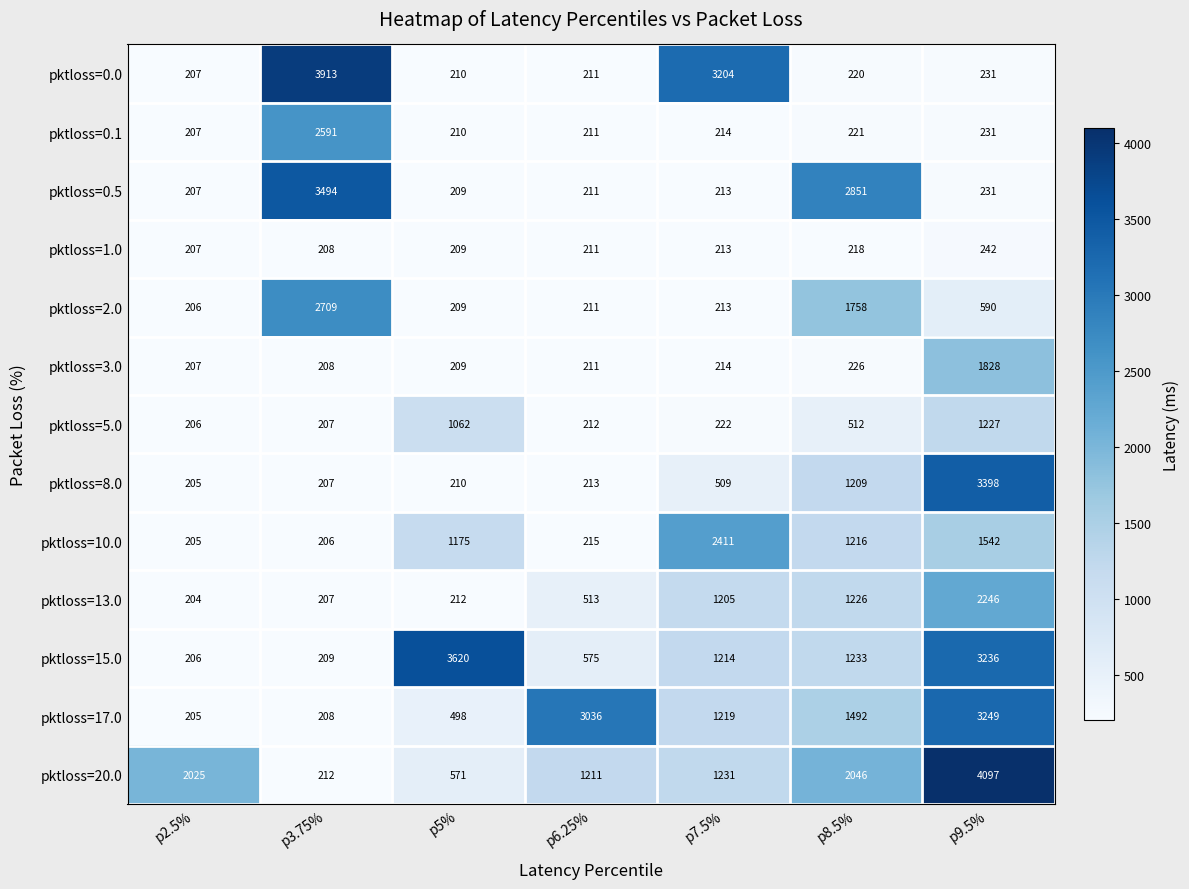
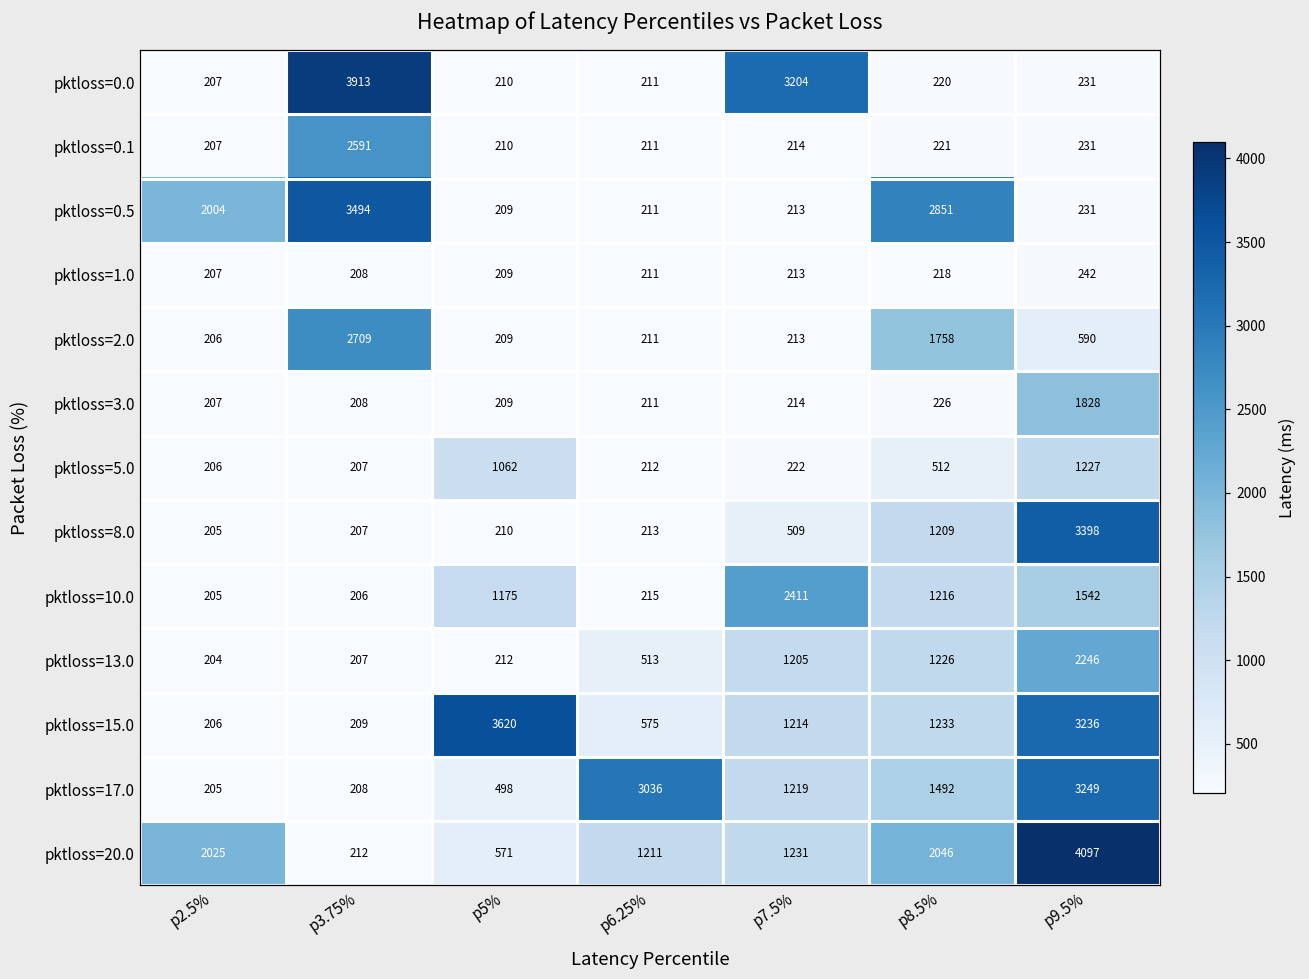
  {
    "pktloss=0.0": {
      "p2.5%": 207,
      "p3.75%": 3913,
      "p5%": 210,
      "p6.25%": 211,
      "p7.5%": 3204,
      "p8.5%": 220,
      "p9.5%": 231
    },
    "pktloss=0.1": {
      "p2.5%": 207,
      "p3.75%": 2591,
      "p5%": 210,
      "p6.25%": 211,
      "p7.5%": 214,
      "p8.5%": 221,
      "p9.5%": 231
    },
    "pktloss=0.5": {
-     "p2.5%": 207,
+     "p2.5%": 2004,
      "p3.75%": 3494,
      "p5%": 209,
      "p6.25%": 211,
      "p7.5%": 213,
      "p8.5%": 2851,
      "p9.5%": 231
    },
    "pktloss=1.0": {
      "p2.5%": 207,
      "p3.75%": 208,
      "p5%": 209,
      "p6.25%": 211,
      "p7.5%": 213,
      "p8.5%": 218,
      "p9.5%": 242
    },
    "pktloss=2.0": {
      "p2.5%": 206,
      "p3.75%": 2709,
      "p5%": 209,
      "p6.25%": 211,
      "p7.5%": 213,
      "p8.5%": 1758,
      "p9.5%": 590
    },
    "pktloss=3.0": {
      "p2.5%": 207,
      "p3.75%": 208,
      "p5%": 209,
      "p6.25%": 211,
      "p7.5%": 214,
      "p8.5%": 226,
      "p9.5%": 1828
    },
    "pktloss=5.0": {
      "p2.5%": 206,
      "p3.75%": 207,
      "p5%": 1062,
      "p6.25%": 212,
      "p7.5%": 222,
      "p8.5%": 512,
      "p9.5%": 1227
    },
    "pktloss=8.0": {
      "p2.5%": 205,
      "p3.75%": 207,
      "p5%": 210,
      "p6.25%": 213,
      "p7.5%": 509,
      "p8.5%": 1209,
      "p9.5%": 3398
    },
    "pktloss=10.0": {
      "p2.5%": 205,
      "p3.75%": 206,
      "p5%": 1175,
      "p6.25%": 215,
      "p7.5%": 2411,
      "p8.5%": 1216,
      "p9.5%": 1542
    },
    "pktloss=13.0": {
      "p2.5%": 204,
      "p3.75%": 207,
      "p5%": 212,
      "p6.25%": 513,
      "p7.5%": 1205,
      "p8.5%": 1226,
      "p9.5%": 2246
    },
    "pktloss=15.0": {
      "p2.5%": 206,
      "p3.75%": 209,
      "p5%": 3620,
      "p6.25%": 575,
      "p7.5%": 1214,
      "p8.5%": 1233,
      "p9.5%": 3236
    },
    "pktloss=17.0": {
      "p2.5%": 205,
      "p3.75%": 208,
      "p5%": 498,
      "p6.25%": 3036,
      "p7.5%": 1219,
      "p8.5%": 1492,
      "p9.5%": 3249
    },
    "pktloss=20.0": {
      "p2.5%": 2025,
      "p3.75%": 212,
      "p5%": 571,
      "p6.25%": 1211,
      "p7.5%": 1231,
      "p8.5%": 2046,
      "p9.5%": 4097
    }
  }
